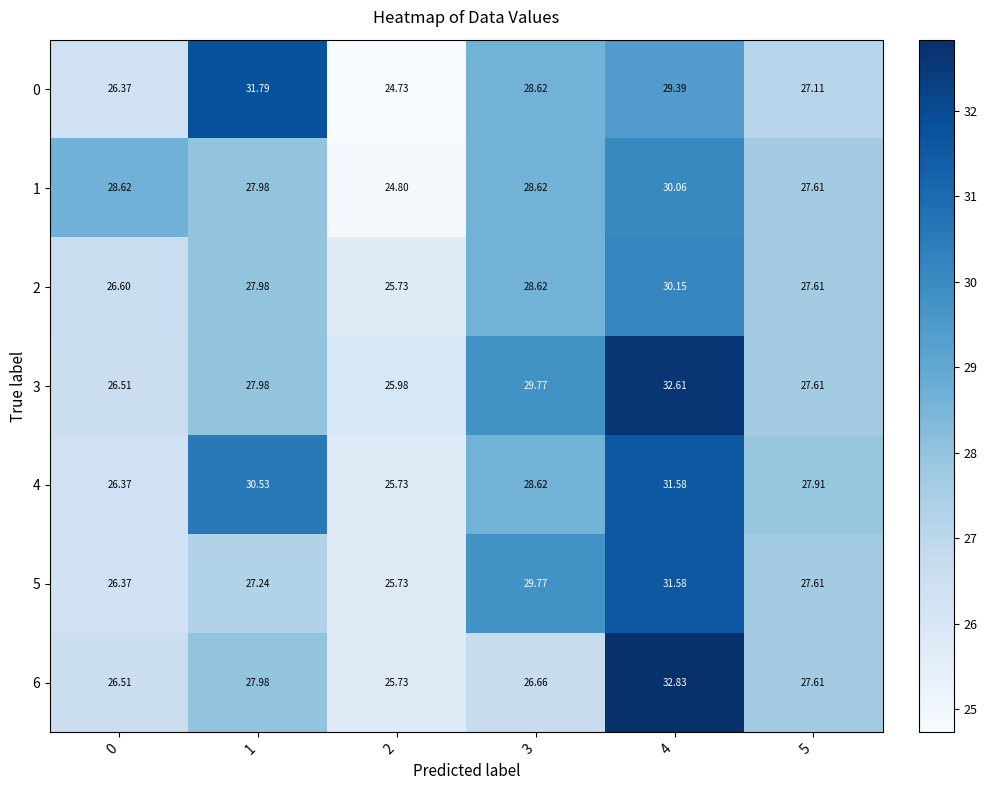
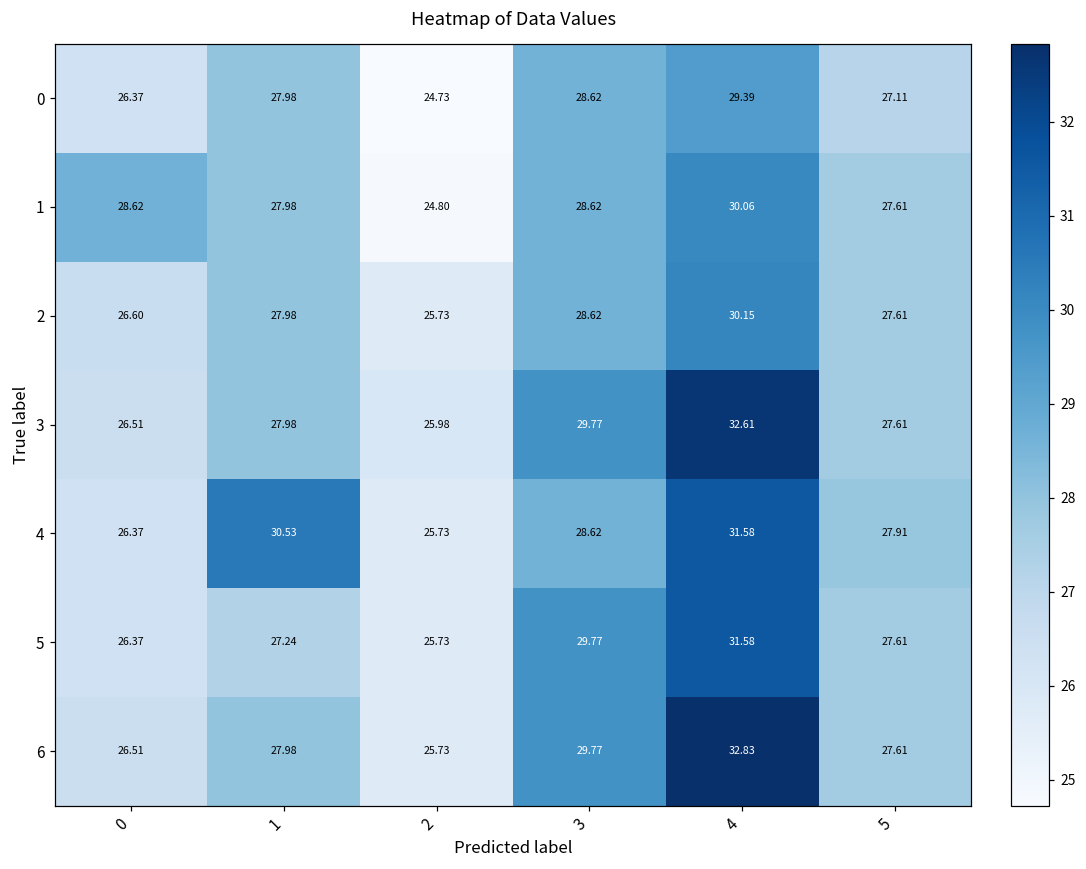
  {
    "0": {
      "0": 26.37,
-     "1": 31.79,
+     "1": 27.98,
      "2": 24.73,
      "3": 28.62,
      "4": 29.39,
      "5": 27.11
    },
    "1": {
      "0": 28.62,
      "1": 27.98,
      "2": 24.80,
      "3": 28.62,
      "4": 30.06,
      "5": 27.61
    },
    "2": {
      "0": 26.60,
      "1": 27.98,
      "2": 25.73,
      "3": 28.62,
      "4": 30.15,
      "5": 27.61
    },
    "3": {
      "0": 26.51,
      "1": 27.98,
      "2": 25.98,
      "3": 29.77,
      "4": 32.61,
      "5": 27.61
    },
    "4": {
      "0": 26.37,
      "1": 30.53,
      "2": 25.73,
      "3": 28.62,
      "4": 31.58,
      "5": 27.91
    },
    "5": {
      "0": 26.37,
      "1": 27.24,
      "2": 25.73,
      "3": 29.77,
      "4": 31.58,
      "5": 27.61
    },
    "6": {
      "0": 26.51,
      "1": 27.98,
      "2": 25.73,
-     "3": 26.66,
+     "3": 29.77,
      "4": 32.83,
      "5": 27.61
    }
  }
